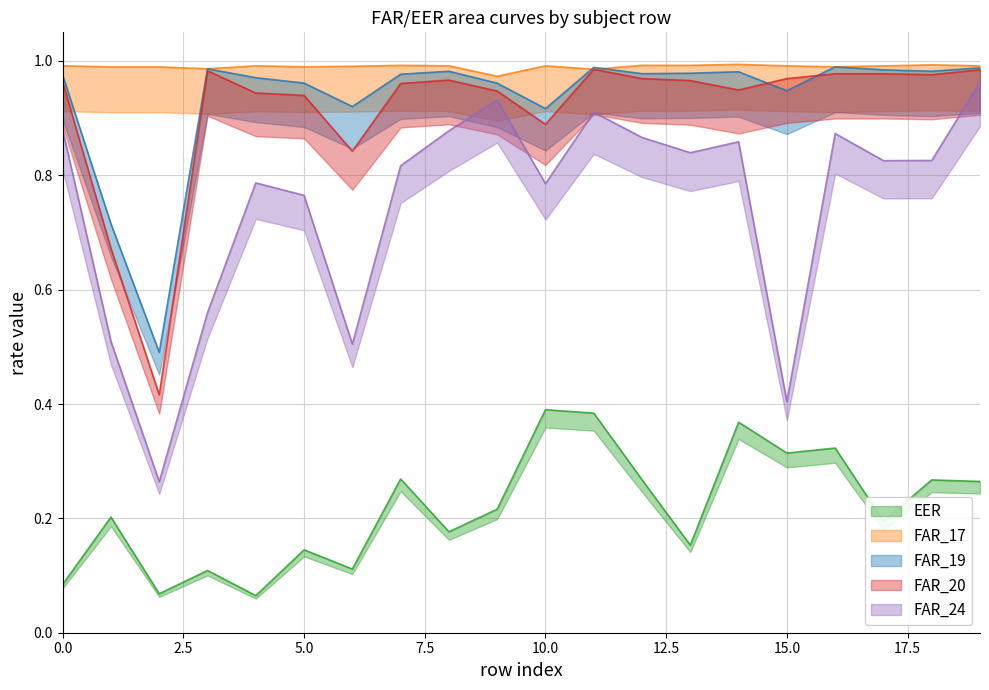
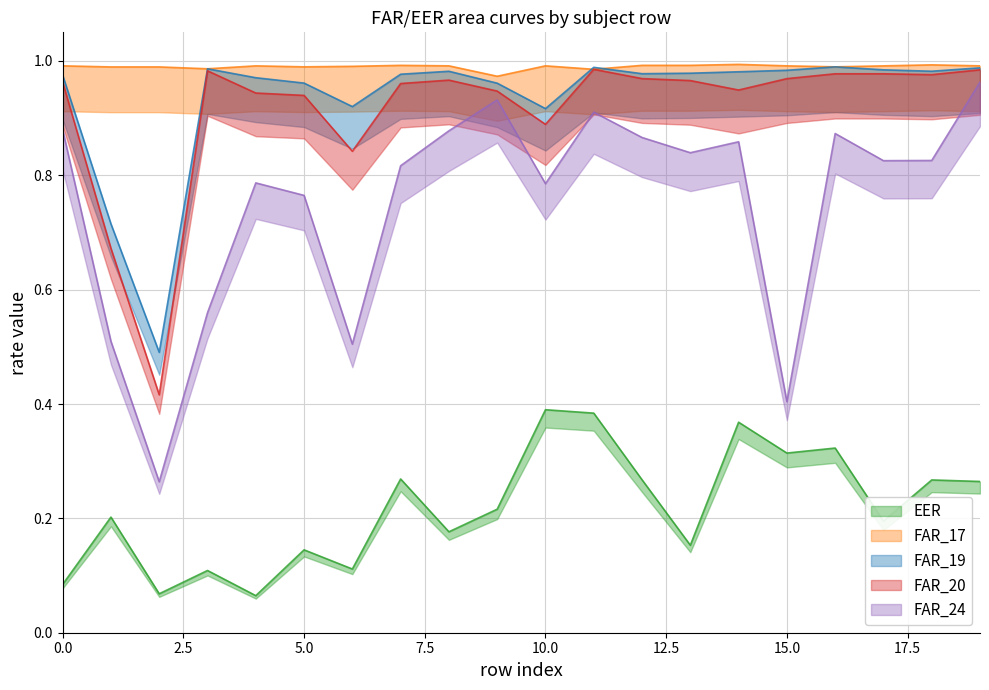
  {
    "EER": {
      "0.0": 0.08,
      "5.0": 0.14,
      "10.0": 0.39,
      "15.0": 0.31
    },
    "FAR_19": {
      "0.0": 0.98,
      "5.0": 0.96,
      "10.0": 0.92,
-     "15.0": 0.95
+     "15.0": 0.98
    },
    "FAR_24": {
      "0.0": 0.88,
      "5.0": 0.76,
      "10.0": 0.79,
      "15.0": 0.40
    }
  }
